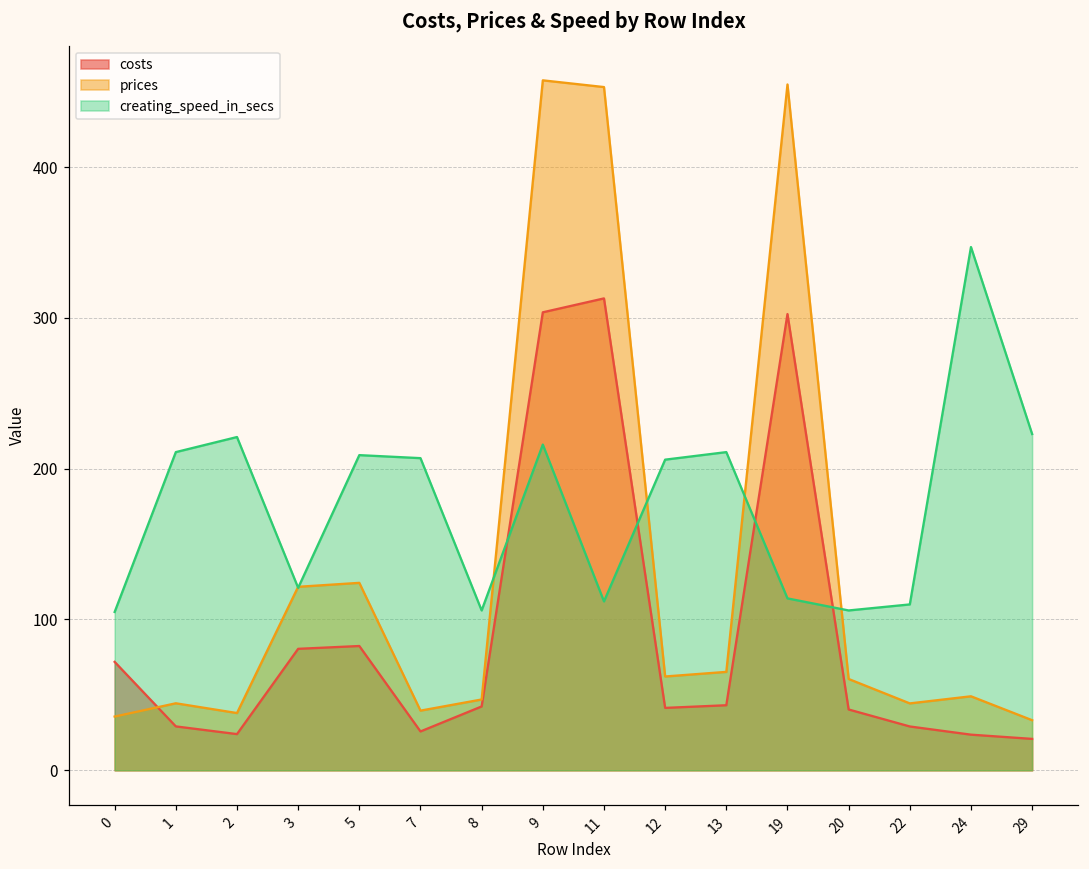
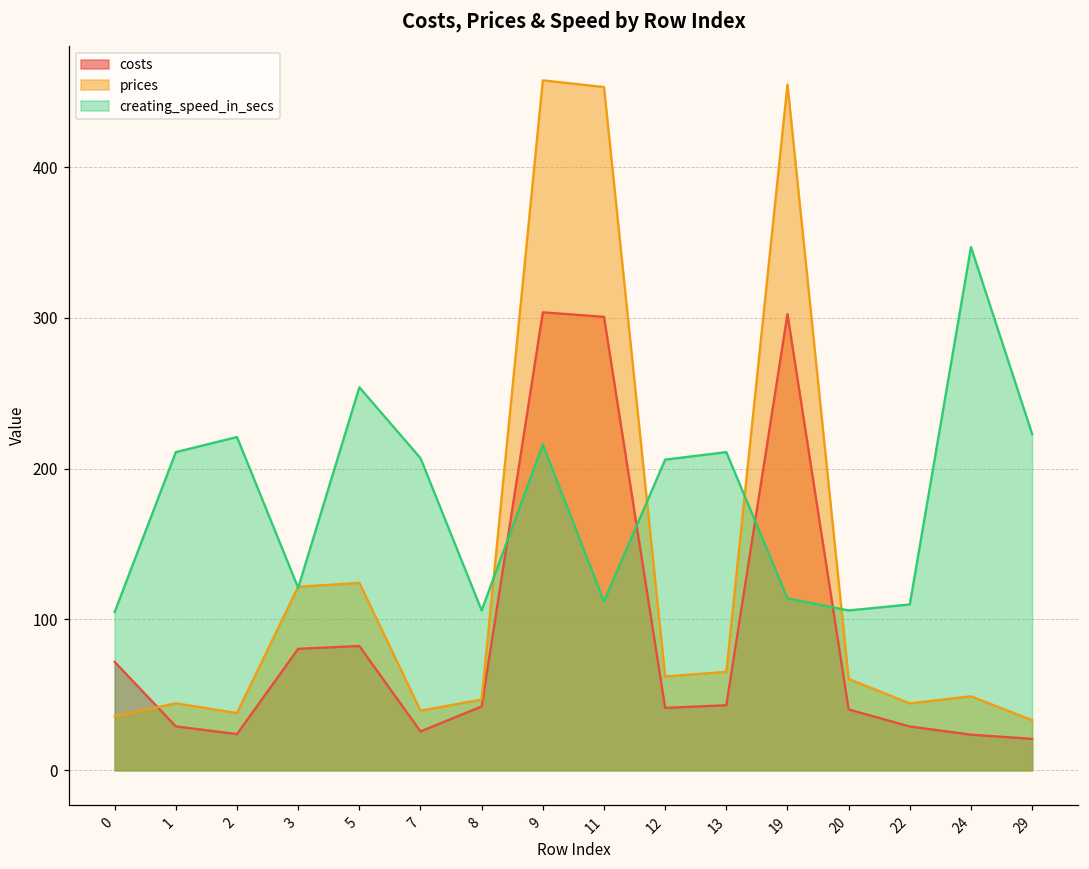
  {
    "costs": {
      "0": 72,
      "1": 29,
      "2": 24,
      "3": 81,
      "5": 82,
      "7": 26,
      "8": 42,
      "9": 304,
-     "11": 313,
+     "11": 301,
      "12": 41,
      "13": 43,
      "19": 303,
      "20": 40,
      "22": 29,
      "24": 24,
      "29": 21
    },
    "prices": {
      "0": 36,
      "1": 44,
      "2": 38,
      "5": 124,
      "7": 40,
      "8": 47,
      "9": 458,
      "11": 453,
      "12": 62,
      "13": 65,
      "19": 455,
      "20": 61,
      "22": 44,
      "24": 49,
      "29": 33
    },
    "creating_speed_in_secs": {
      "0": 105,
      "1": 211,
      "2": 221,
-     "5": 209,
+     "5": 254,
      "7": 207,
      "8": 106,
      "9": 216,
      "11": 112,
      "12": 206,
      "13": 211,
      "19": 114,
      "20": 106,
      "22": 110,
      "24": 347,
      "29": 223
    }
  }
